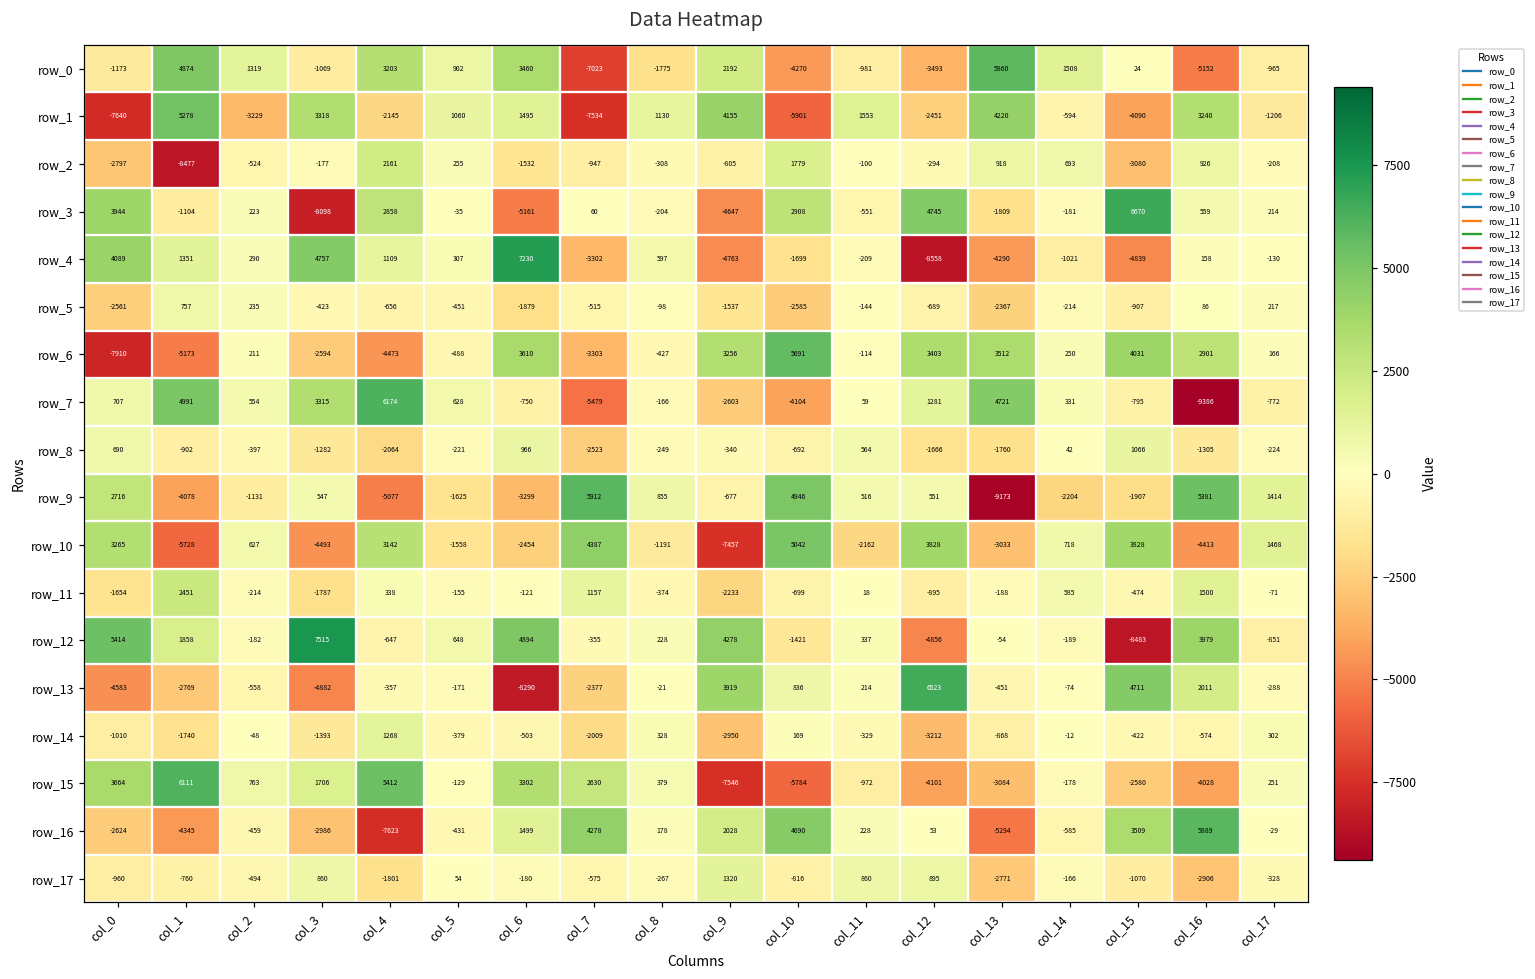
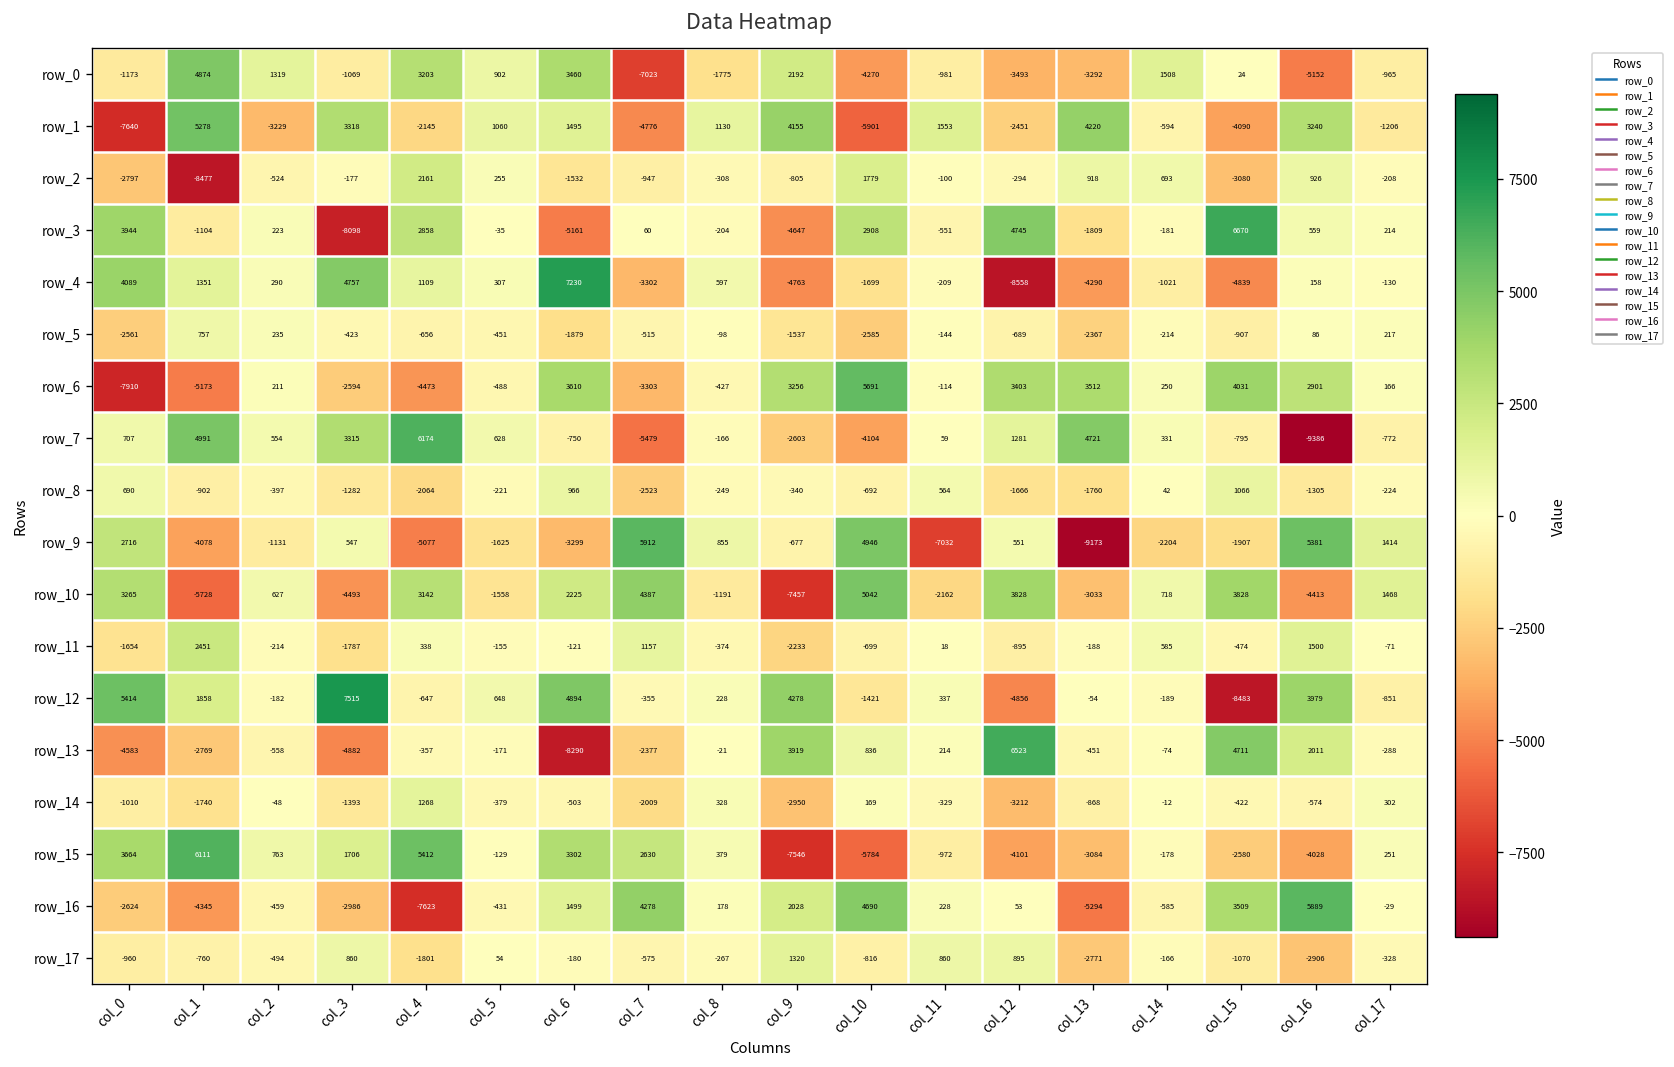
  {
    "row_0": {
      "col_0": -1173,
      "col_1": 4874,
      "col_2": 1319,
      "col_3": -1069,
      "col_4": 3203,
      "col_5": 902,
      "col_6": 3460,
      "col_7": -7023,
      "col_8": -1775,
      "col_9": 2192,
      "col_10": -4270,
      "col_11": -981,
      "col_12": -3493,
-     "col_13": 5860,
+     "col_13": -3292,
      "col_14": 1508,
      "col_15": 24,
      "col_16": -5152,
      "col_17": -965
    },
    "row_1": {
      "col_0": -7640,
      "col_1": 5278,
      "col_2": -3229,
      "col_3": 3318,
      "col_4": -2145,
      "col_5": 1060,
      "col_6": 1495,
-     "col_7": -7534,
+     "col_7": -4776,
      "col_8": 1130,
      "col_9": 4155,
      "col_10": -5901,
      "col_11": 1553,
      "col_12": -2451,
      "col_13": 4220,
      "col_14": -594,
      "col_15": -4090,
      "col_16": 3240,
      "col_17": -1206
    },
    "row_9": {
      "col_0": 2716,
      "col_1": -4078,
      "col_2": -1131,
      "col_3": 547,
      "col_4": -5077,
      "col_5": -1625,
      "col_6": -3299,
      "col_7": 5912,
      "col_8": 855,
      "col_9": -677,
      "col_10": 4946,
-     "col_11": 516,
+     "col_11": -7032,
      "col_12": 551,
      "col_13": -9173,
      "col_14": -2204,
      "col_15": -1907,
      "col_16": 5381,
      "col_17": 1414
    },
    "row_10": {
      "col_0": 3265,
      "col_1": -5728,
      "col_2": 627,
      "col_3": -4493,
      "col_4": 3142,
      "col_5": -1558,
-     "col_6": -2454,
+     "col_6": 2225,
      "col_7": 4387,
      "col_8": -1191,
      "col_9": -7457,
      "col_10": 5042,
      "col_11": -2162,
      "col_12": 3828,
      "col_13": -3033,
      "col_14": 718,
      "col_15": 3828,
      "col_16": -4413,
      "col_17": 1468
    }
  }
